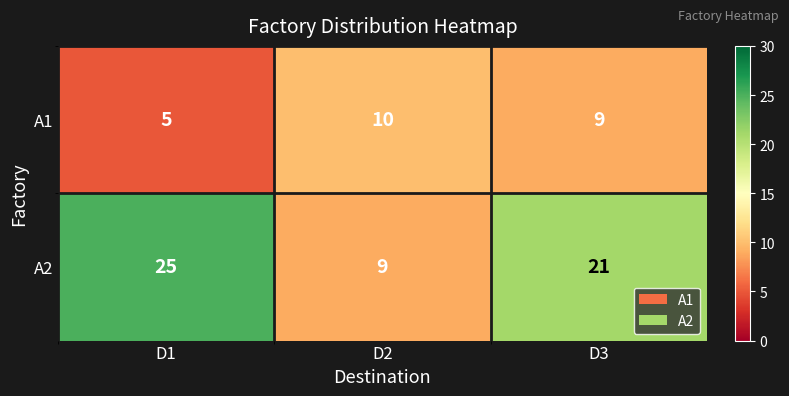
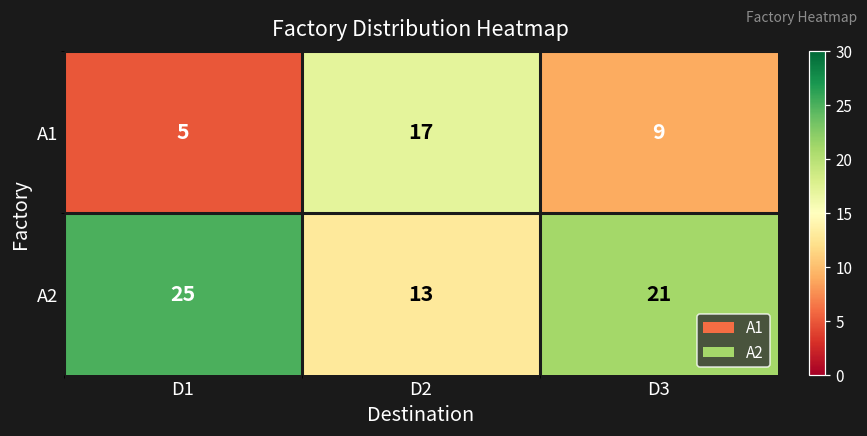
  {
    "A1": {
      "D1": 5,
-     "D2": 10,
+     "D2": 17,
      "D3": 9
    },
    "A2": {
      "D1": 25,
-     "D2": 9,
+     "D2": 13,
      "D3": 21
    }
  }
